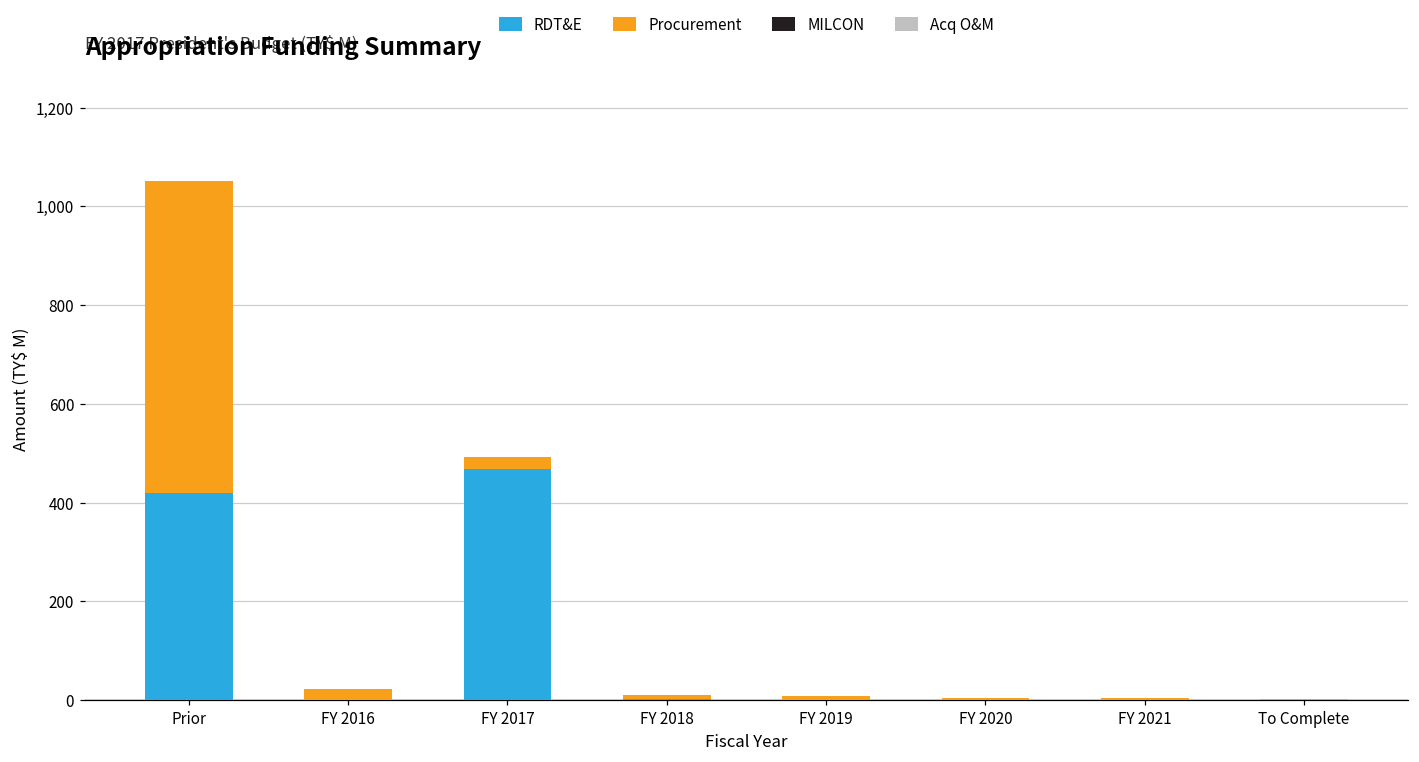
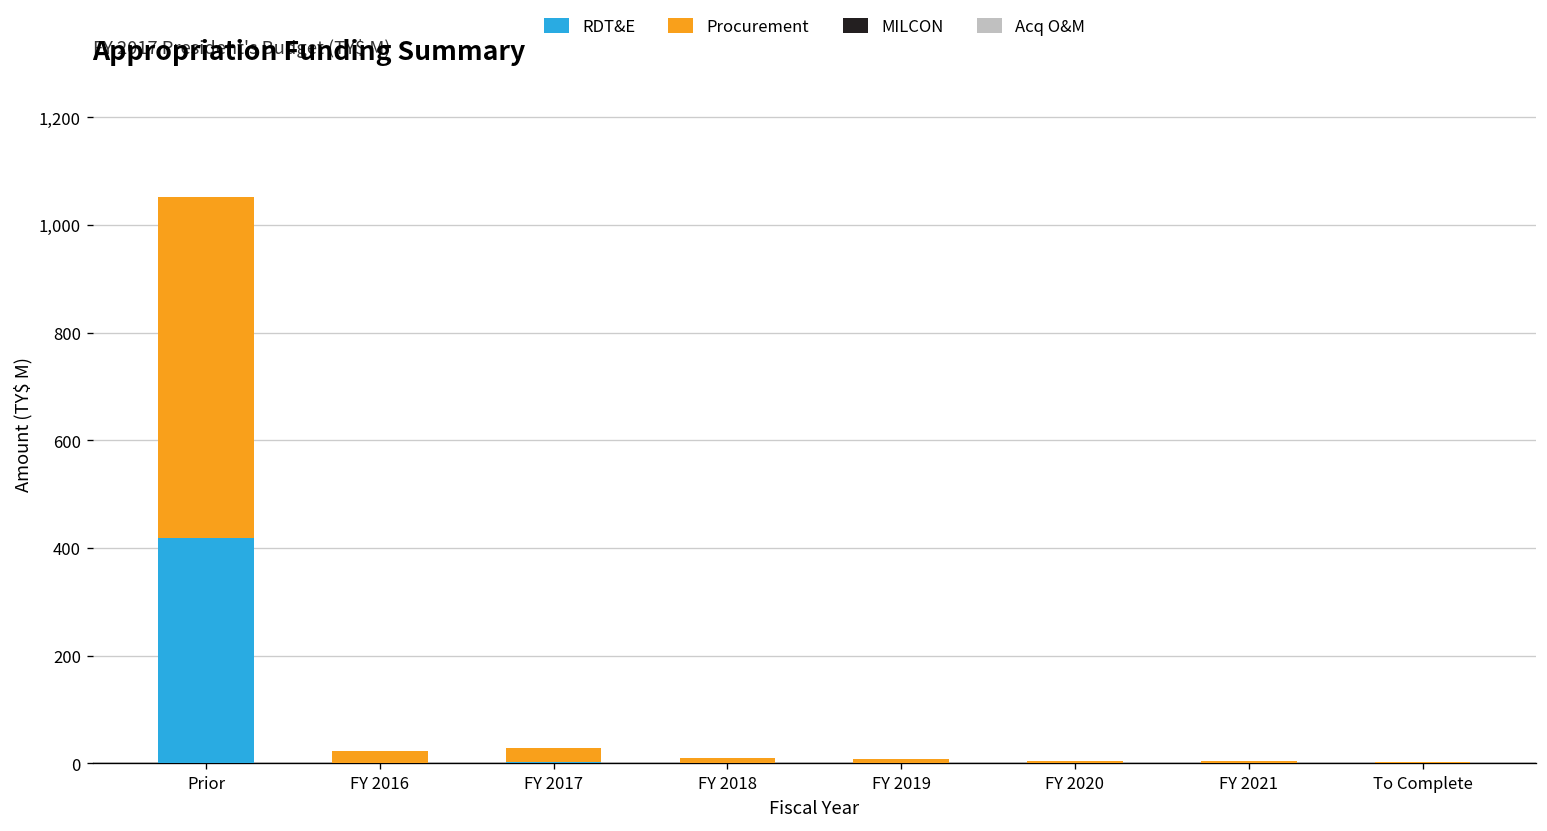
  {
    "RDT&E": {
      "Prior": 420,
      "FY 2016": 0,
-     "FY 2017": 470,
+     "FY 2017": 0,
      "FY 2020": 0,
      "FY 2021": 0,
      "To Complete": 0
    },
    "Acq O&M": {
      "FY 2020": 0,
      "FY 2021": 0,
      "To Complete": 0
    }
  }
